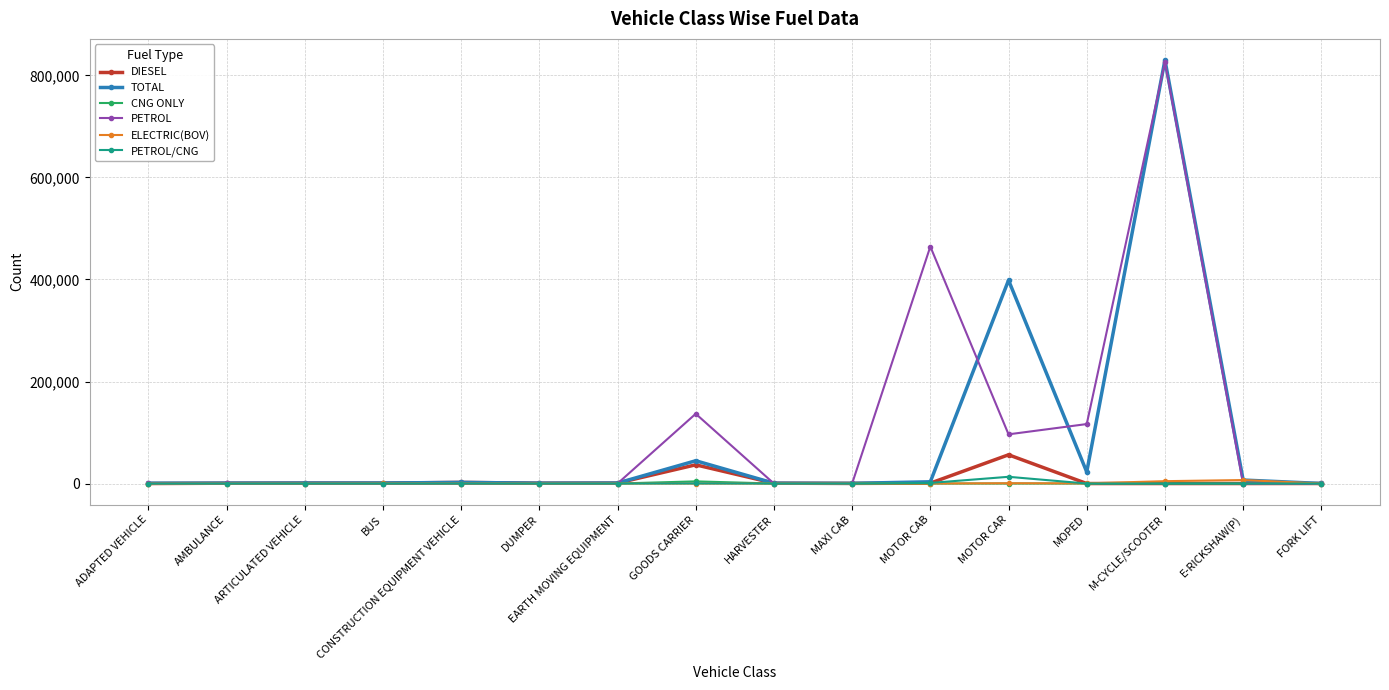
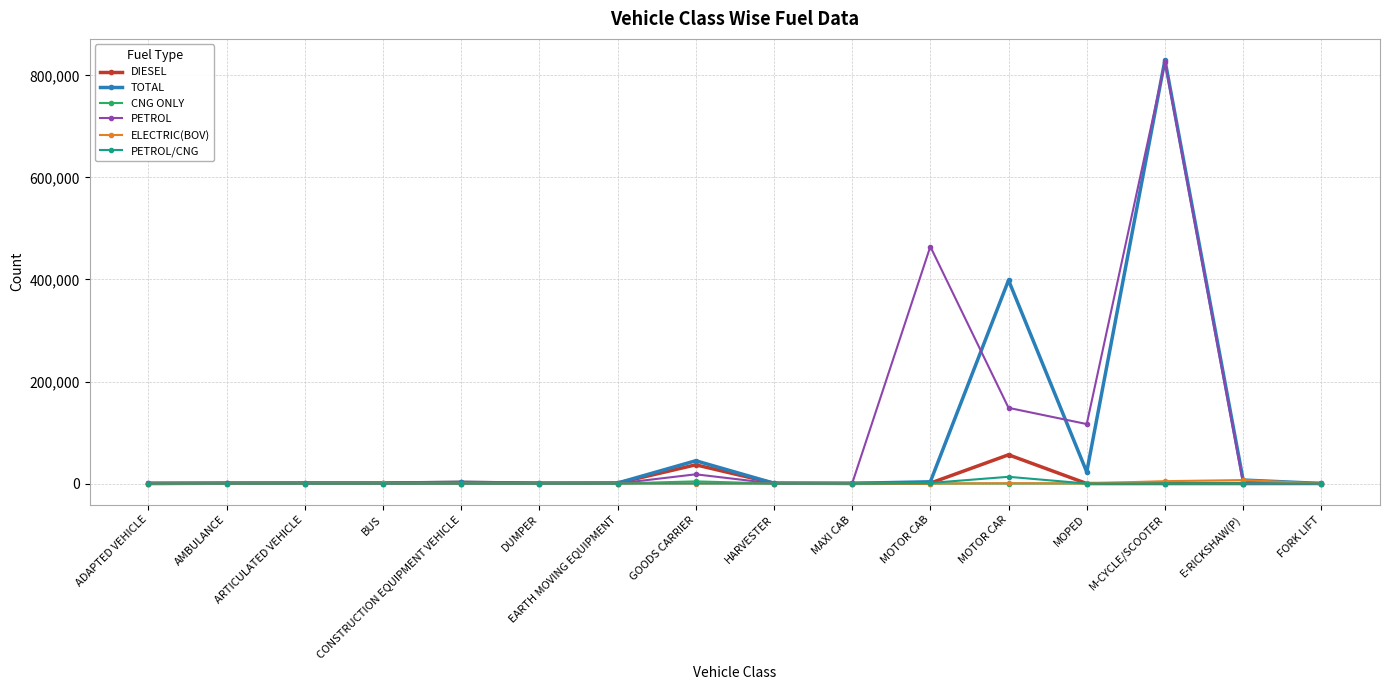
  {
    "DIESEL": {
      "GOODS CARRIER": "40,000",
      "MOTOR CAR": "60,000"
    },
    "TOTAL": {
      "GOODS CARRIER": "40,000",
      "MOTOR CAR": "400,000",
      "MOPED": "20,000"
    },
    "PETROL": {
-     "GOODS CARRIER": "140,000",
+     "GOODS CARRIER": "20,000",
      "MOTOR CAB": "460,000",
-     "MOTOR CAR": "100,000",
+     "MOTOR CAR": "150,000",
      "MOPED": "120,000"
    }
  }
